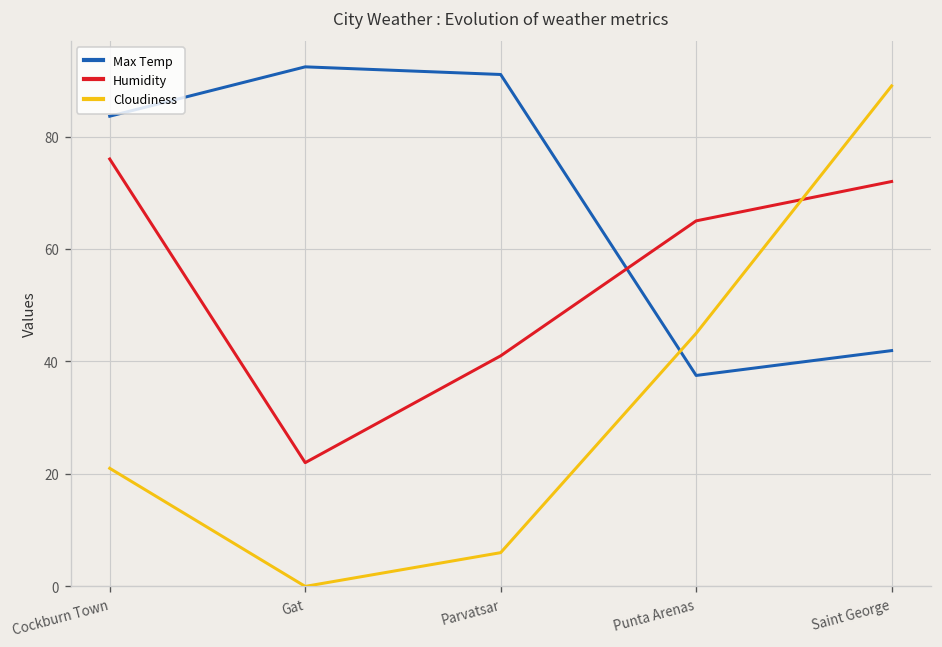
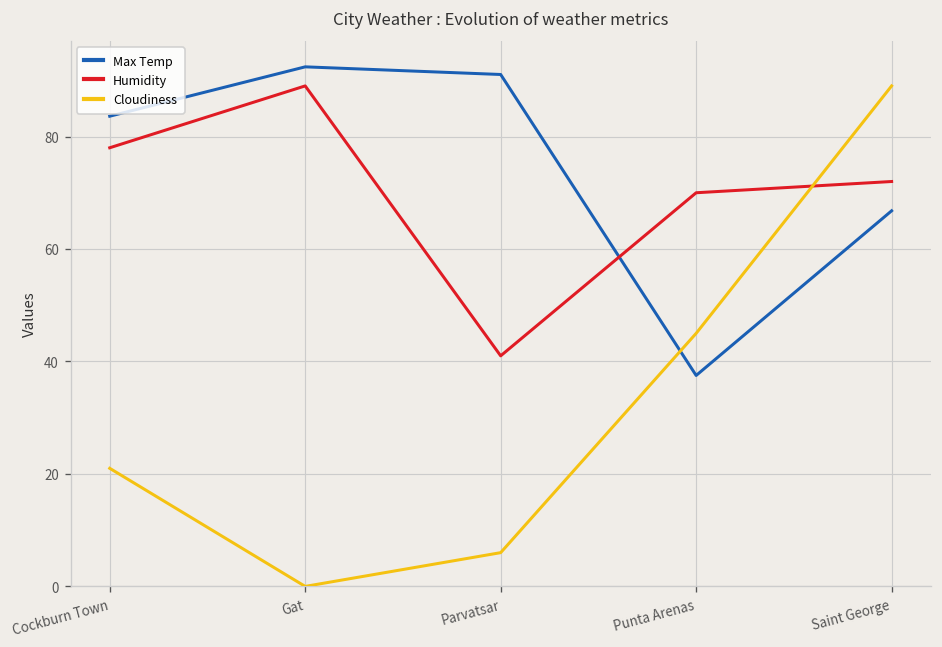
  {
    "Max Temp": {
      "Cockburn Town": 84,
      "Gat": 92,
      "Parvatsar": 91,
      "Punta Arenas": 38,
-     "Saint George": 42
+     "Saint George": 67
    },
    "Humidity": {
-     "Cockburn Town": 76,
-     "Gat": 22,
+     "Cockburn Town": 78,
+     "Gat": 89,
      "Parvatsar": 41,
-     "Punta Arenas": 65,
+     "Punta Arenas": 70,
      "Saint George": 72
    },
    "Cloudiness": {
      "Cockburn Town": 21,
      "Gat": 0,
      "Parvatsar": 6,
      "Punta Arenas": 45,
      "Saint George": 89
    }
  }
